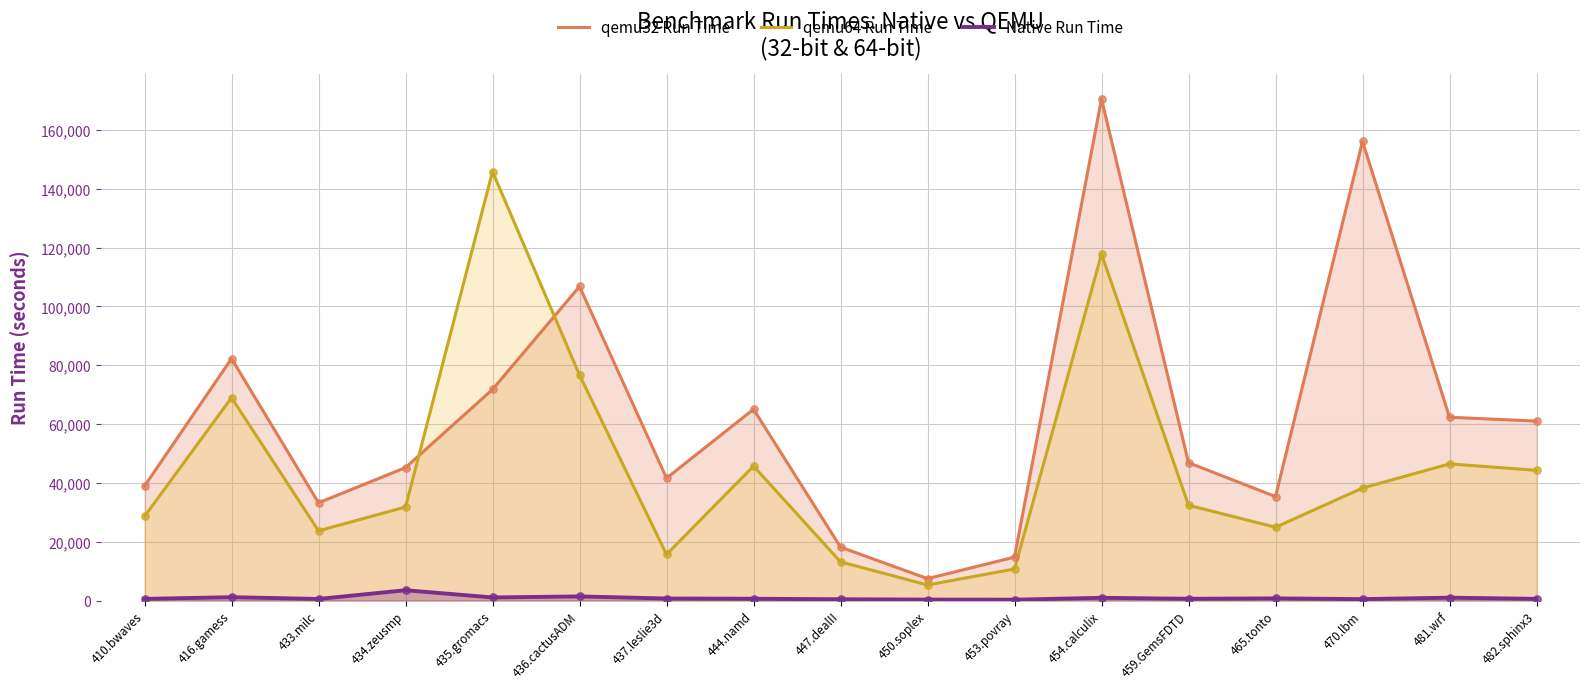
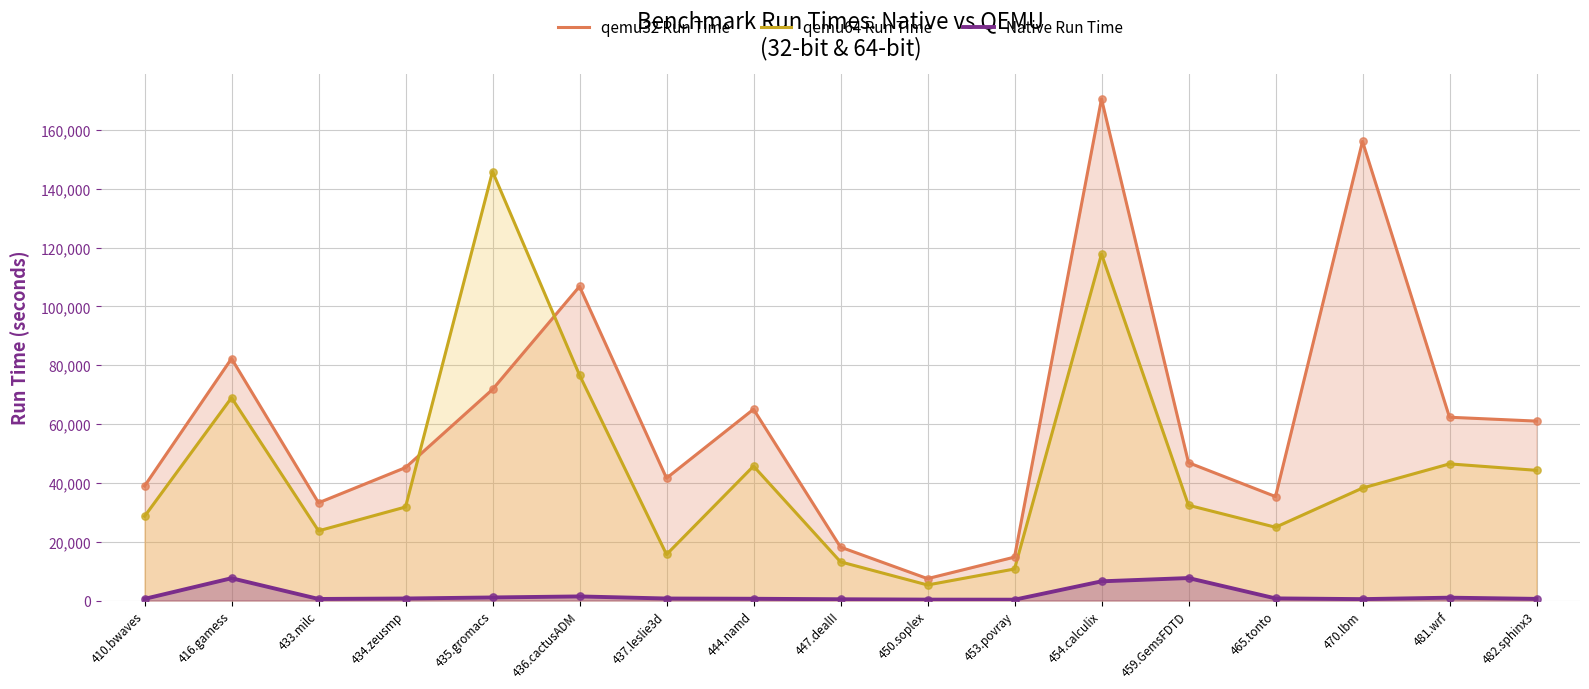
  {
    "qemu32 Run Time": {
      "410.bwaves": "39,000",
      "416.gamess": "82,000",
      "433.milc": "33,000",
      "434.zeusmp": "45,000",
      "435.gromacs": "72,000",
      "436.cactusADM": "107,000",
      "437.leslie3d": "42,000",
      "444.namd": "65,000",
      "447.dealII": "18,000",
      "450.soplex": "7,000",
      "453.povray": "15,000",
      "454.calculix": "171,000",
      "459.GemsFDTD": "47,000",
      "465.tonto": "35,000",
      "470.lbm": "156,000",
      "481.wrf": "62,000",
      "482.sphinx3": "61,000"
    },
    "qemu64 Run Time": {
      "410.bwaves": "29,000",
      "416.gamess": "69,000",
      "433.milc": "24,000",
      "434.zeusmp": "32,000",
      "435.gromacs": "146,000",
      "436.cactusADM": "77,000",
      "437.leslie3d": "16,000",
      "444.namd": "46,000",
      "447.dealII": "13,000",
      "450.soplex": "5,000",
      "453.povray": "11,000",
      "454.calculix": "118,000",
      "459.GemsFDTD": "32,000",
      "465.tonto": "25,000",
      "470.lbm": "38,000",
      "481.wrf": "46,000",
      "482.sphinx3": "44,000"
    },
    "Native Run Time": {
      "410.bwaves": "1,000",
-     "416.gamess": "1,000",
+     "416.gamess": "8,000",
      "433.milc": "1,000",
-     "434.zeusmp": "3,000",
+     "434.zeusmp": "1,000",
      "435.gromacs": "1,000",
      "436.cactusADM": "1,000",
      "437.leslie3d": "1,000",
      "444.namd": "1,000",
      "447.dealII": "0",
      "450.soplex": "0",
      "453.povray": "0",
-     "454.calculix": "1,000",
-     "459.GemsFDTD": "1,000",
+     "454.calculix": "7,000",
+     "459.GemsFDTD": "8,000",
      "465.tonto": "1,000",
      "470.lbm": "0",
      "481.wrf": "1,000",
      "482.sphinx3": "1,000"
    }
  }
